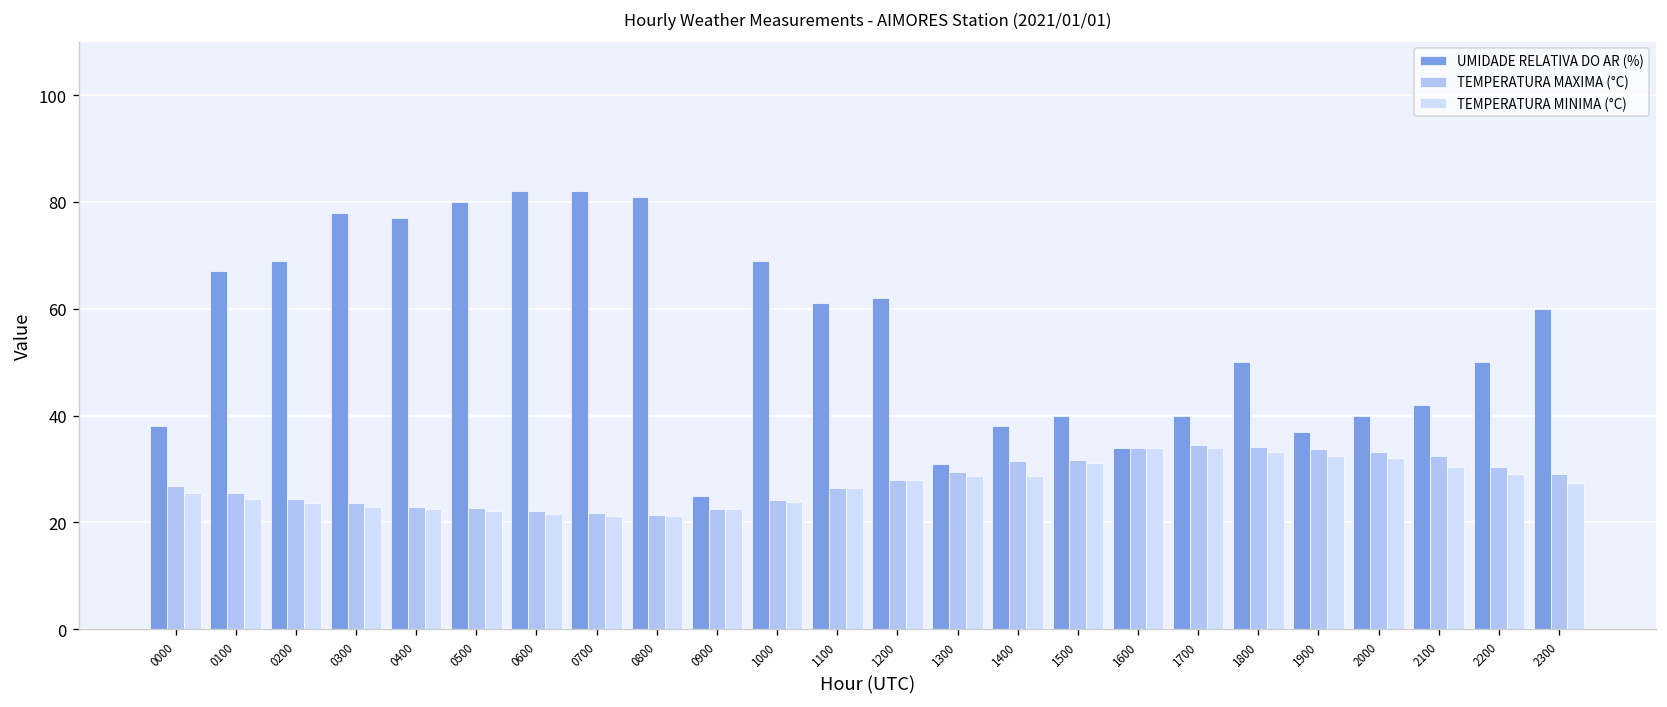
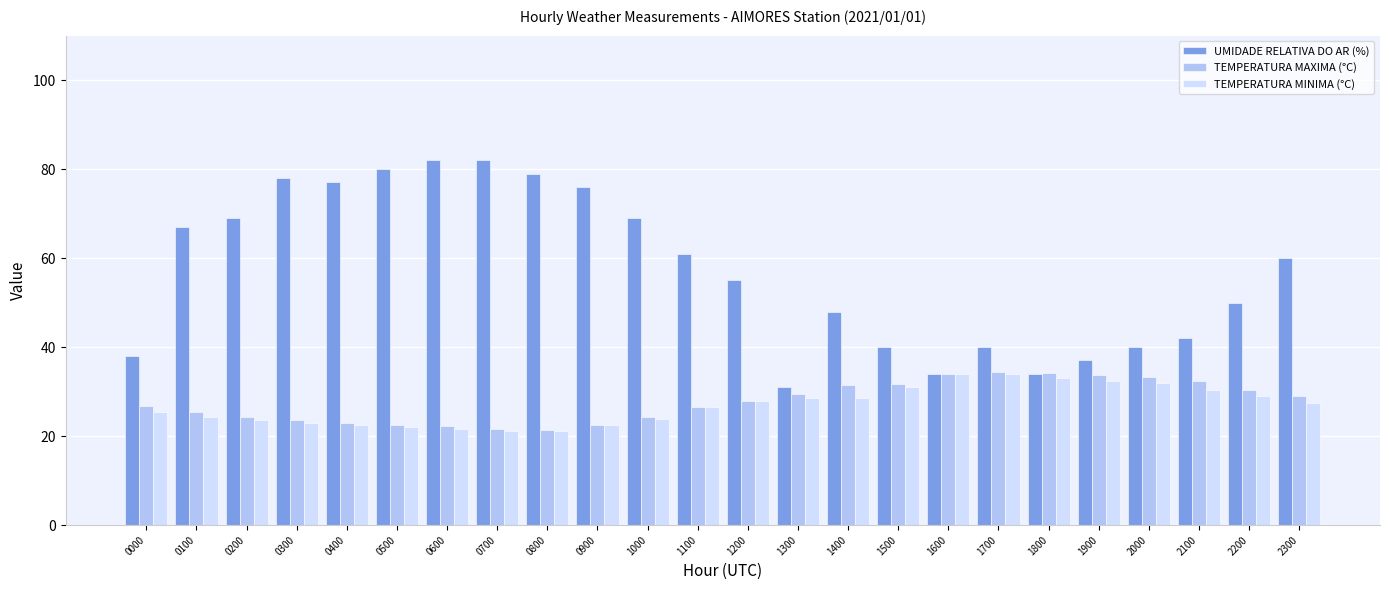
  {
    "UMIDADE RELATIVA DO AR (%)": {
      "0000": 38,
      "0100": 67,
      "0200": 69,
      "0300": 78,
      "0400": 77,
      "0500": 80,
      "0600": 82,
      "0700": 82,
-     "0800": 81,
-     "0900": 25,
+     "0800": 79,
+     "0900": 76,
      "1000": 69,
      "1100": 61,
-     "1200": 62,
+     "1200": 55,
      "1300": 31,
-     "1400": 38,
+     "1400": 48,
      "1500": 40,
      "1600": 34,
      "1700": 40,
-     "1800": 50,
+     "1800": 34,
      "1900": 37,
      "2000": 40,
      "2100": 42,
      "2200": 50,
      "2300": 60
    }
  }
